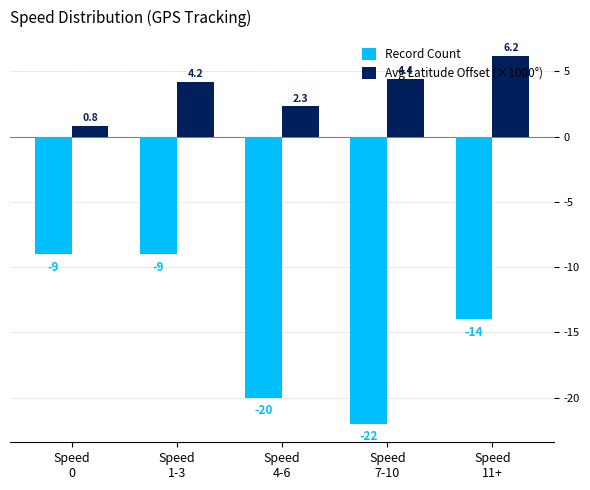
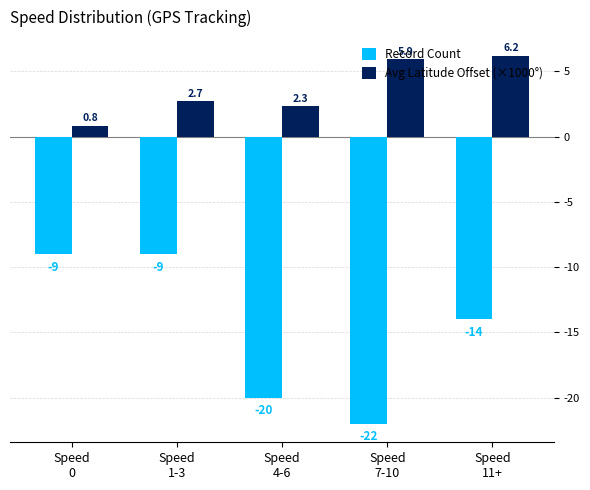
  {
    "Record Count": {
      "Speed 0": -9,
      "Speed 1-3": -9,
      "Speed 4-6": -20,
      "Speed 7-10": -22,
      "Speed 11+": -14
    },
    "Avg Latitude Offset (×1000°)": {
      "Speed 0": 0.8,
-     "Speed 1-3": 4.2,
+     "Speed 1-3": 2.7,
      "Speed 4-6": 2.3,
-     "Speed 7-10": 4.4,
+     "Speed 7-10": 5.9,
      "Speed 11+": 6.2
    }
  }
